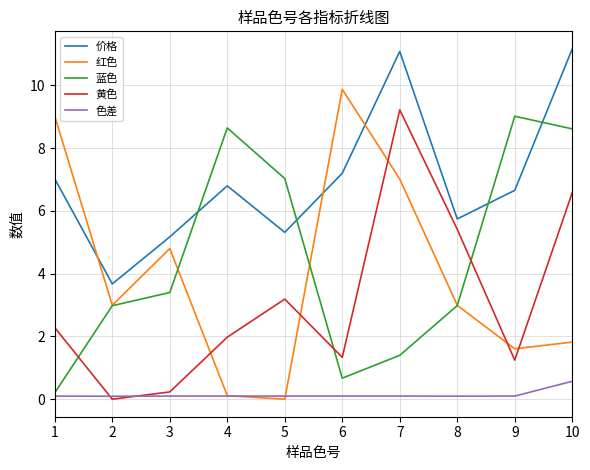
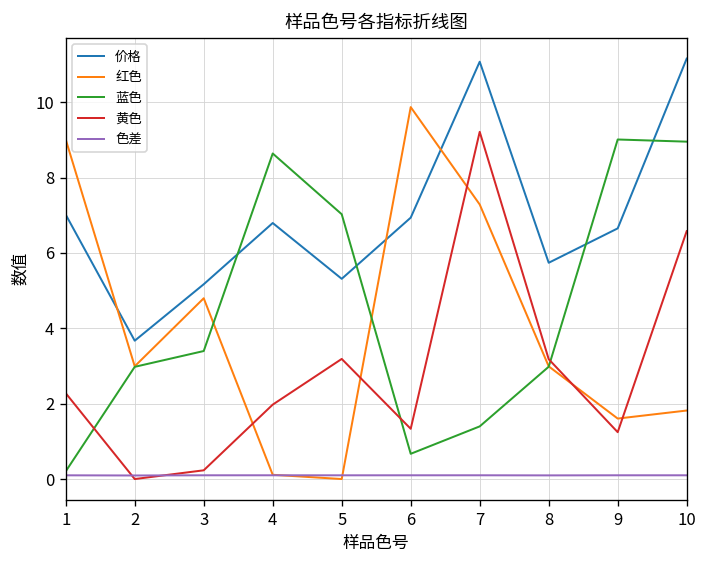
  {
    "价格": {
      "1": 7.0,
      "2": 3.7,
      "3": 5.2,
      "4": 6.8,
      "5": 5.3,
-     "6": 7.2,
+     "6": 6.9,
      "7": 11.1,
      "8": 5.7,
      "9": 6.7,
      "10": 11.2
    },
    "红色": {
      "1": 9.0,
      "3": 4.8,
      "5": 0.0,
      "6": 9.9,
-     "7": 7.0,
+     "7": 7.3,
      "9": 1.6,
      "10": 1.8
    },
    "蓝色": {
      "1": 0.2,
      "3": 3.4,
      "4": 8.6,
      "5": 7.0,
      "6": 0.7,
      "7": 1.4,
      "9": 9.0,
-     "10": 8.6
+     "10": 9.0
    },
    "黄色": {
      "1": 2.3,
      "2": 0.0,
      "3": 0.2,
      "4": 2.0,
      "5": 3.2,
      "6": 1.3,
      "7": 9.2,
-     "8": 5.4,
+     "8": 3.2,
      "9": 1.2,
      "10": 6.6
    },
    "色差": {
      "1": 0.1,
      "2": 0.1,
      "3": 0.1,
      "5": 0.1,
      "6": 0.1,
      "7": 0.1,
      "8": 0.1,
      "9": 0.1,
-     "10": 0.6
+     "10": 0.1
    }
  }
